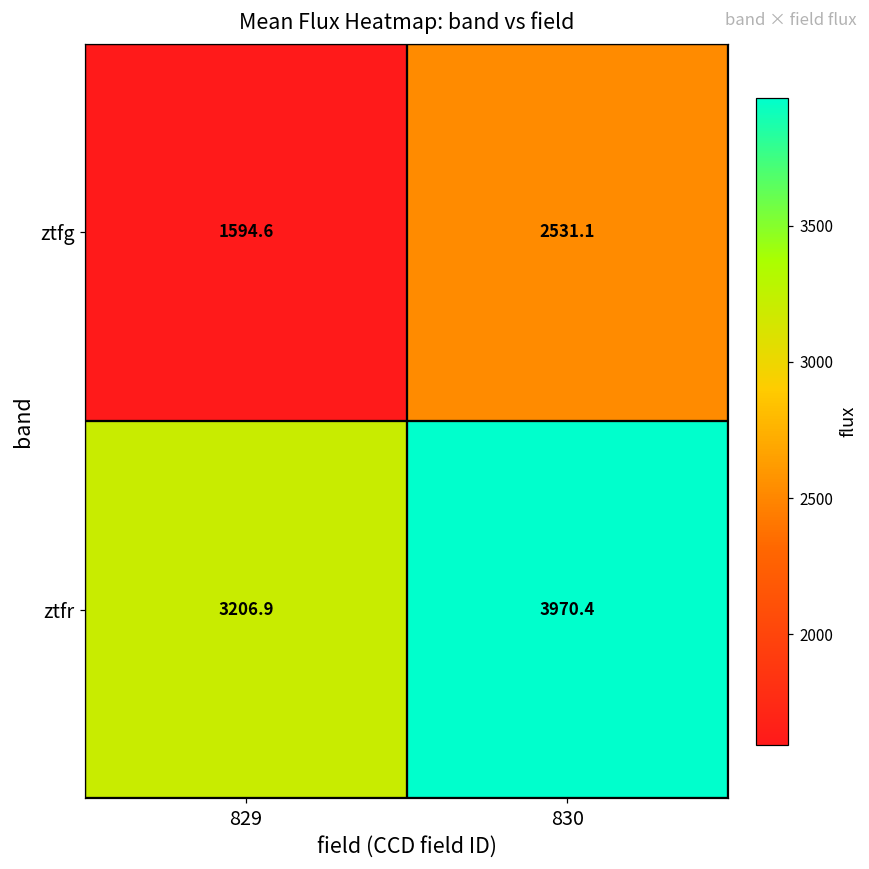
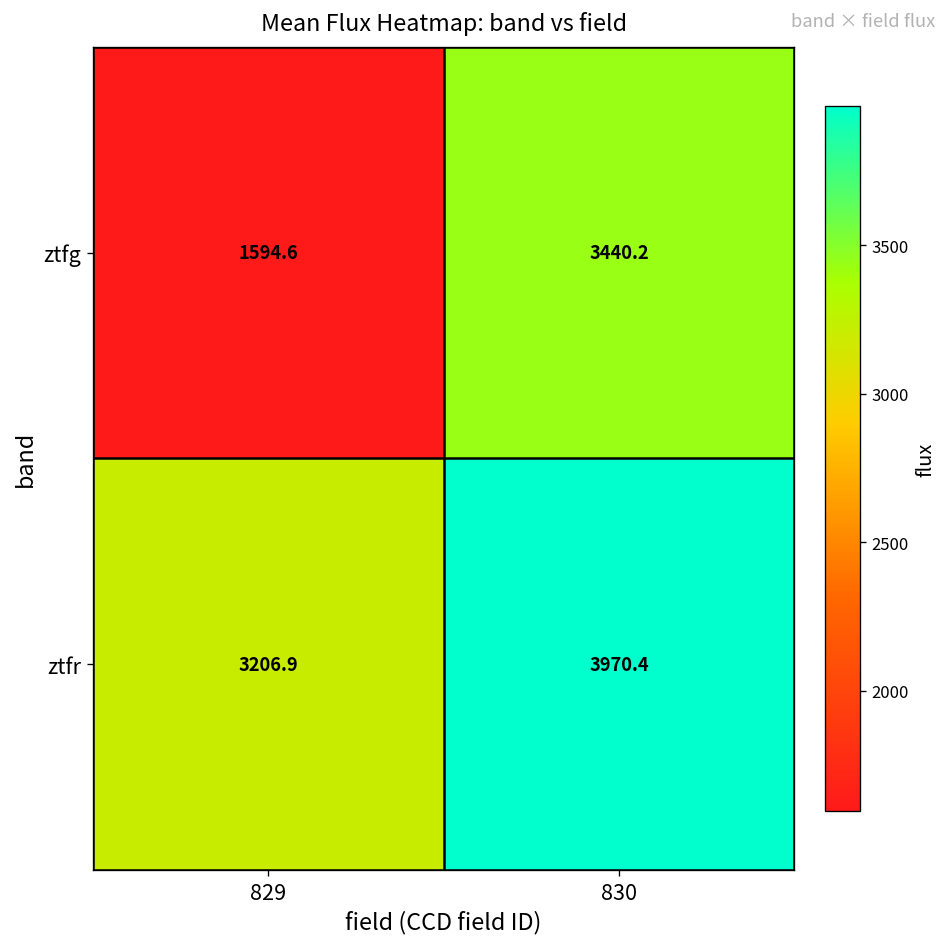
  {
    "ztfg": {
      "829": 1594.6,
-     "830": 2531.1
+     "830": 3440.2
    },
    "ztfr": {
      "829": 3206.9,
      "830": 3970.4
    }
  }
